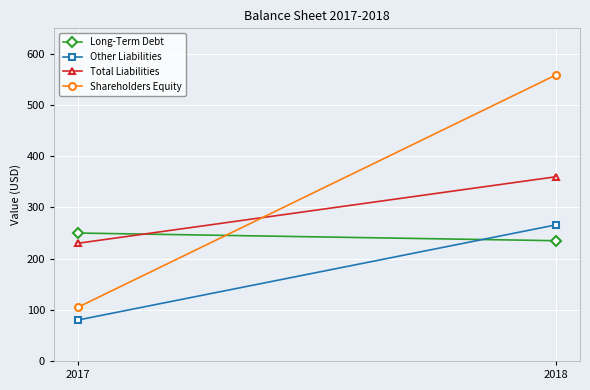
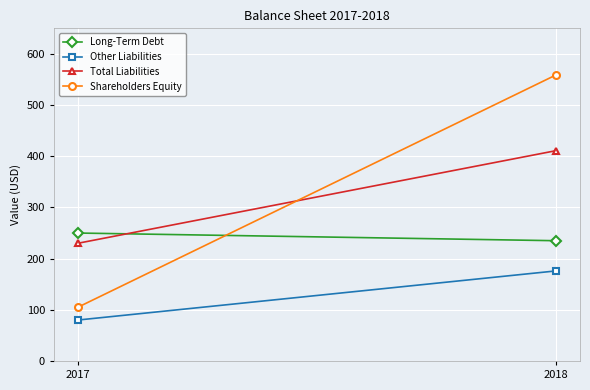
  {
    "Long-Term Debt": {
      "2017": 250,
      "2018": 240
    },
    "Other Liabilities": {
      "2017": 80,
-     "2018": 270
+     "2018": 180
    },
    "Total Liabilities": {
      "2017": 230,
-     "2018": 360
+     "2018": 410
    },
    "Shareholders Equity": {
      "2017": 110,
      "2018": 560
    }
  }
